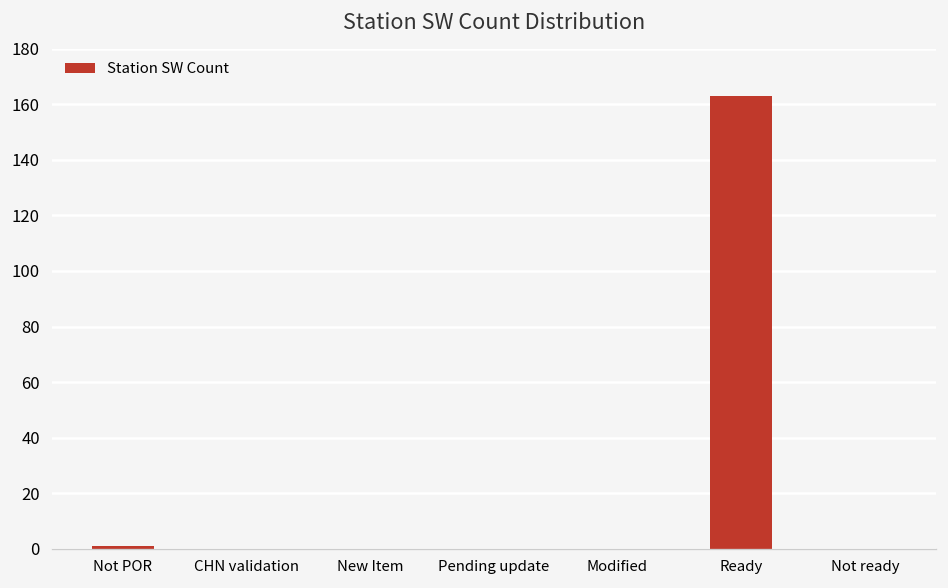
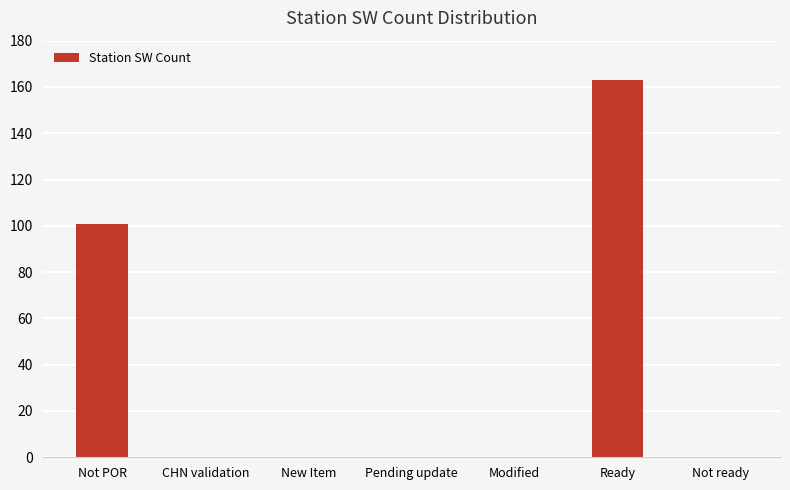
  {
-   "Not POR": 1,
+   "Not POR": 101,
    "CHN validation": 0,
    "New Item": 0,
    "Pending update": 0,
    "Modified": 0,
    "Ready": 163,
    "Not ready": 0
  }
